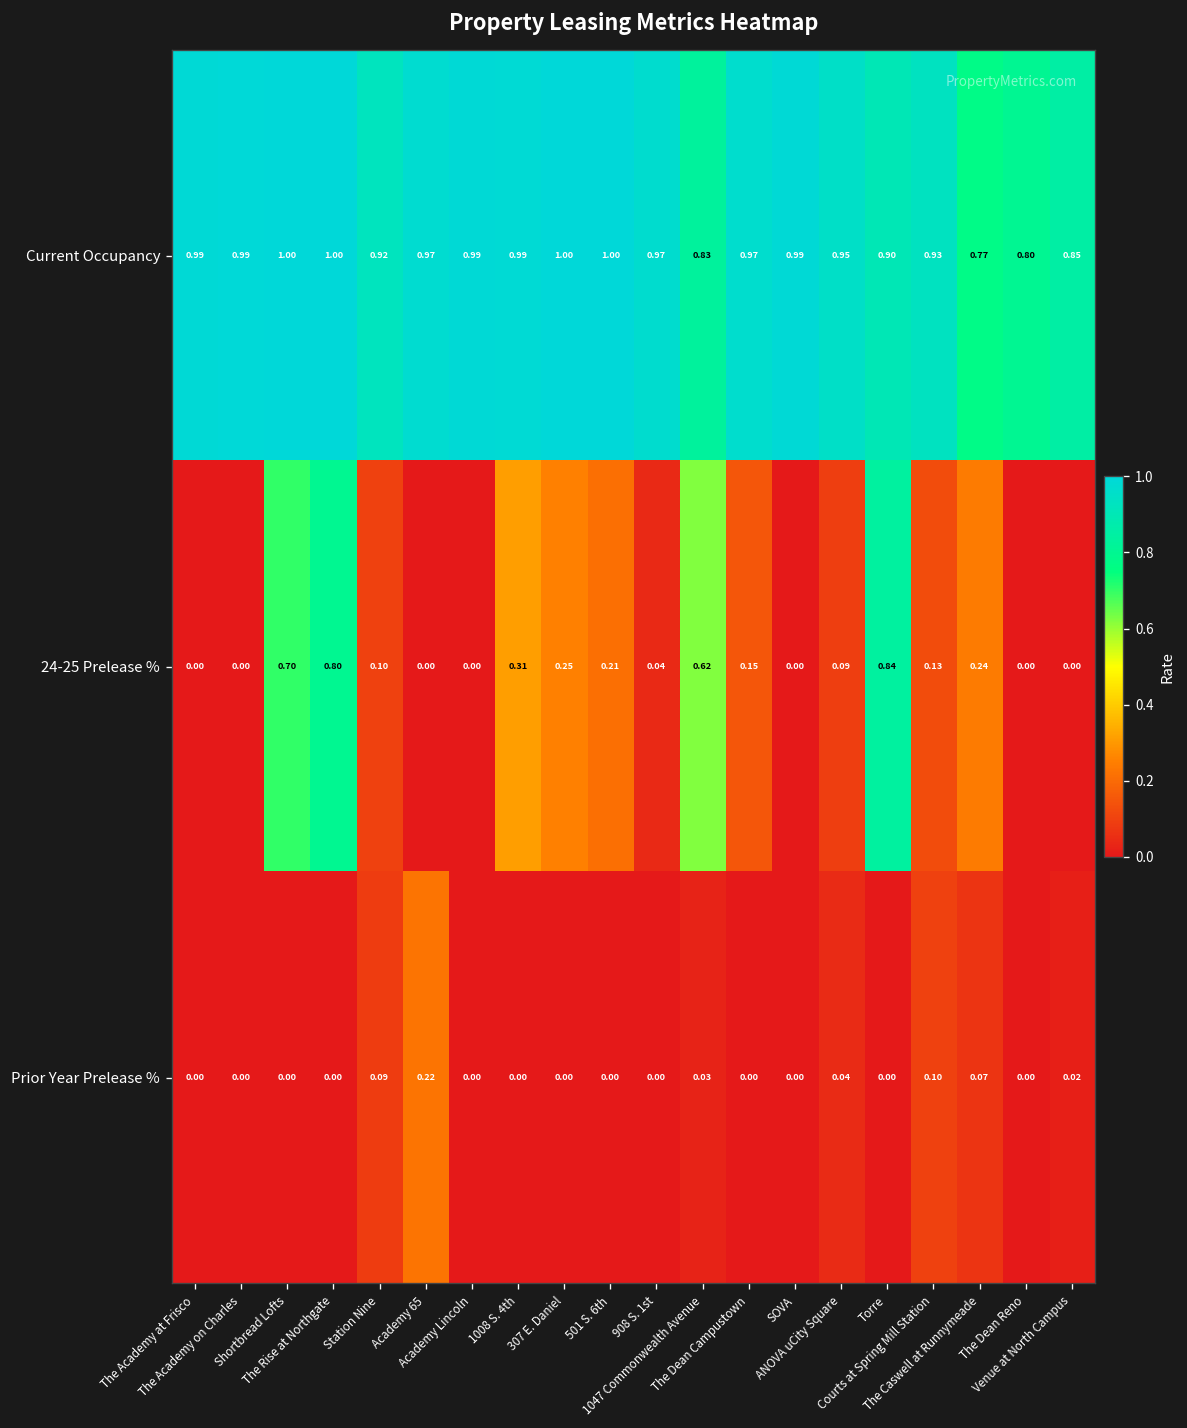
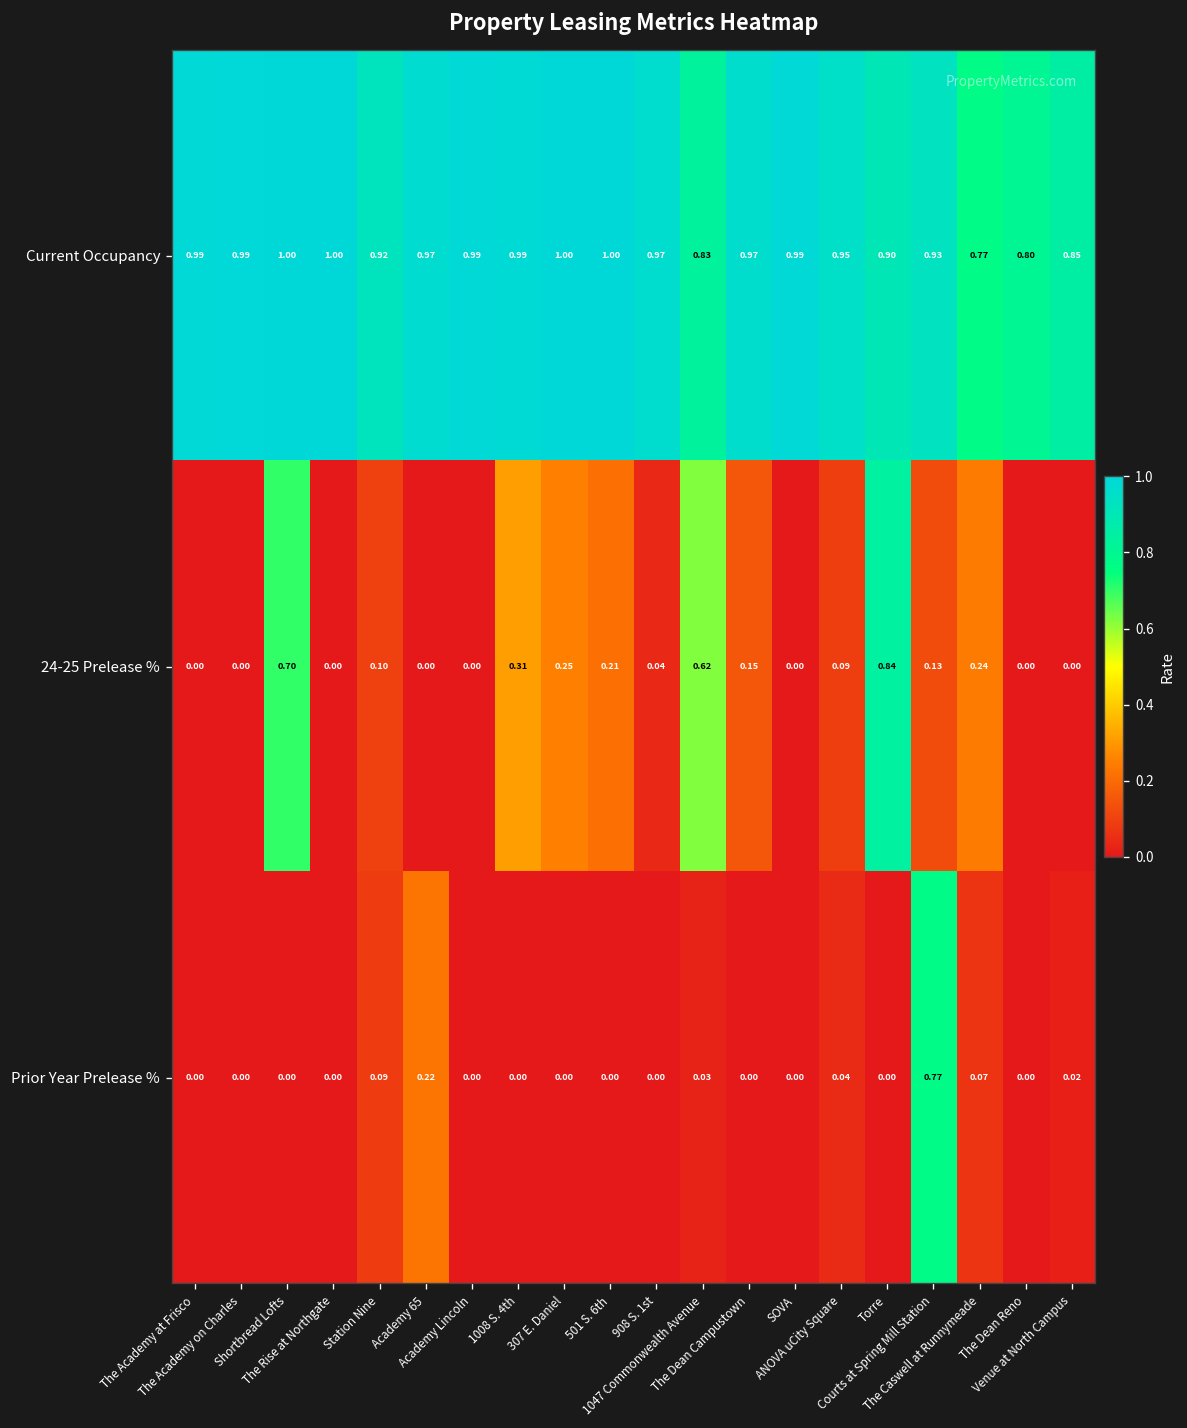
  {
    "Current Occupancy": {
      "The Academy at Frisco": 0.99,
      "The Academy on Charles": 0.99,
      "Shortbread Lofts": 1.00,
      "The Rise at Northgate": 1.00,
      "Station Nine": 0.92,
      "Academy 65": 0.97,
      "Academy Lincoln": 0.99,
      "1008 S. 4th": 0.99,
      "307 E. Daniel": 1.00,
      "501 S. 6th": 1.00,
      "908 S. 1st": 0.97,
      "1047 Commonwealth Avenue": 0.83,
      "The Dean Campustown": 0.97,
      "SOVA": 0.99,
      "ANOVA uCity Square": 0.95,
      "Torre": 0.90,
      "Courts at Spring Mill Station": 0.93,
      "The Caswell at Runnymeade": 0.77,
      "Venue at North Campus": 0.85
    },
    "24-25 Prelease %": {
      "The Academy at Frisco": 0.00,
      "The Academy on Charles": 0.00,
      "Shortbread Lofts": 0.70,
-     "The Rise at Northgate": 0.80,
+     "The Rise at Northgate": 0.00,
      "Station Nine": 0.10,
      "Academy 65": 0.00,
      "Academy Lincoln": 0.00,
      "1008 S. 4th": 0.31,
      "307 E. Daniel": 0.25,
      "501 S. 6th": 0.21,
      "908 S. 1st": 0.04,
      "1047 Commonwealth Avenue": 0.62,
      "The Dean Campustown": 0.15,
      "SOVA": 0.00,
      "ANOVA uCity Square": 0.09,
      "Torre": 0.84,
      "Courts at Spring Mill Station": 0.13,
      "The Caswell at Runnymeade": 0.24,
      "The Dean Reno": 0.00,
      "Venue at North Campus": 0.00
    },
    "Prior Year Prelease %": {
      "The Academy at Frisco": 0.00,
      "The Academy on Charles": 0.00,
      "Shortbread Lofts": 0.00,
      "The Rise at Northgate": 0.00,
      "Station Nine": 0.09,
      "Academy 65": 0.22,
      "Academy Lincoln": 0.00,
      "1008 S. 4th": 0.00,
      "307 E. Daniel": 0.00,
      "501 S. 6th": 0.00,
      "908 S. 1st": 0.00,
      "1047 Commonwealth Avenue": 0.03,
      "The Dean Campustown": 0.00,
      "SOVA": 0.00,
      "ANOVA uCity Square": 0.04,
      "Torre": 0.00,
-     "Courts at Spring Mill Station": 0.10,
+     "Courts at Spring Mill Station": 0.77,
      "The Caswell at Runnymeade": 0.07,
      "The Dean Reno": 0.00,
      "Venue at North Campus": 0.02
    }
  }
